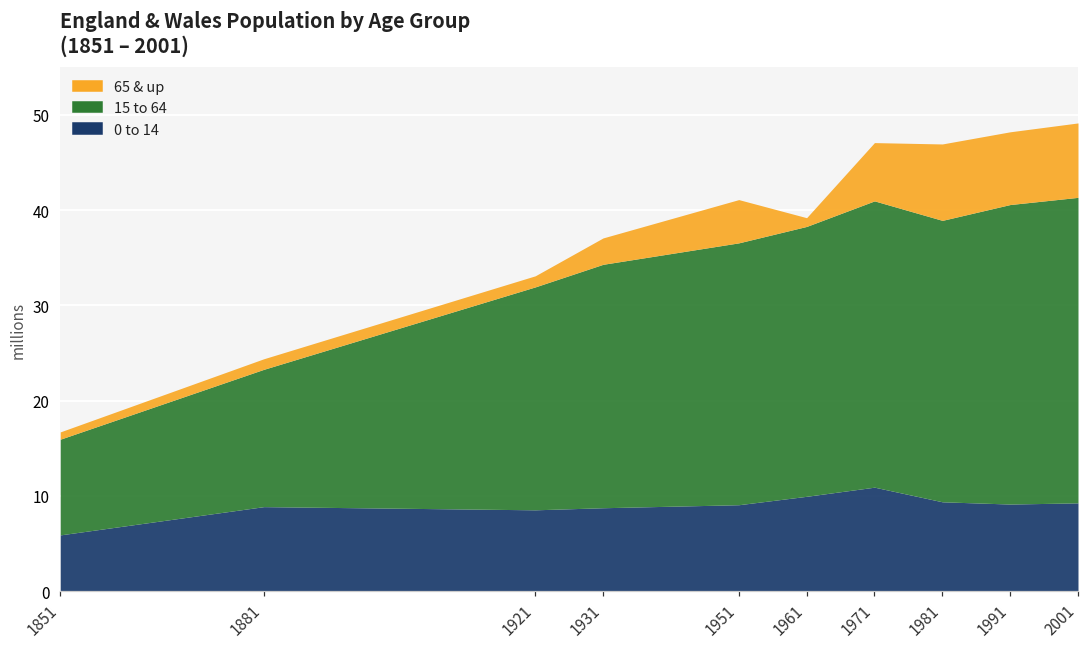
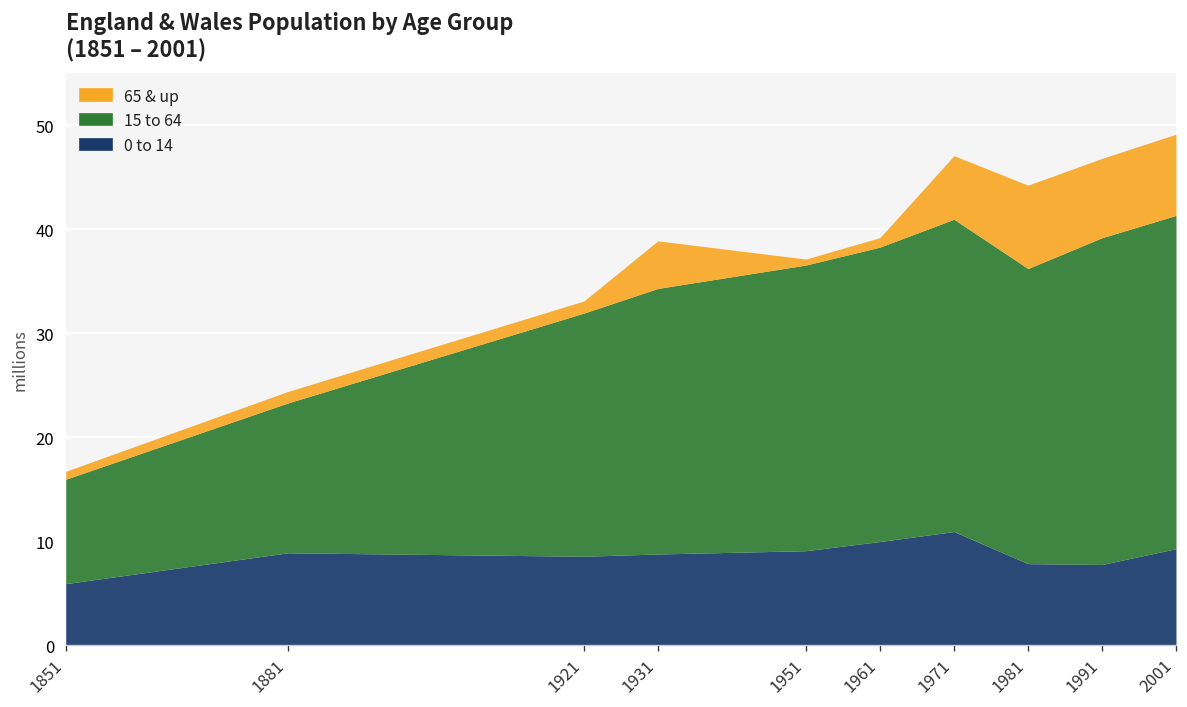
  {
    "0 to 14": {
      "1851": 6,
      "1881": 9,
      "1921": 9,
      "1931": 9,
      "1951": 9,
      "1961": 10,
      "1971": 11,
-     "1981": 9,
-     "1991": 9,
+     "1981": 8,
+     "1991": 8,
      "2001": 9
    },
    "15 to 64": {
      "1851": 10,
      "1881": 14,
      "1921": 23,
      "1931": 26,
      "1951": 27,
      "1961": 28,
      "1971": 30,
-     "1981": 30,
+     "1981": 28,
      "1991": 31,
      "2001": 32
    },
    "65 & up": {
      "1851": 1,
      "1881": 1,
      "1921": 1,
-     "1931": 3,
-     "1951": 5,
+     "1931": 5,
+     "1951": 1,
      "1961": 1,
      "1971": 6,
      "1981": 8,
      "1991": 8,
      "2001": 8
    }
  }
